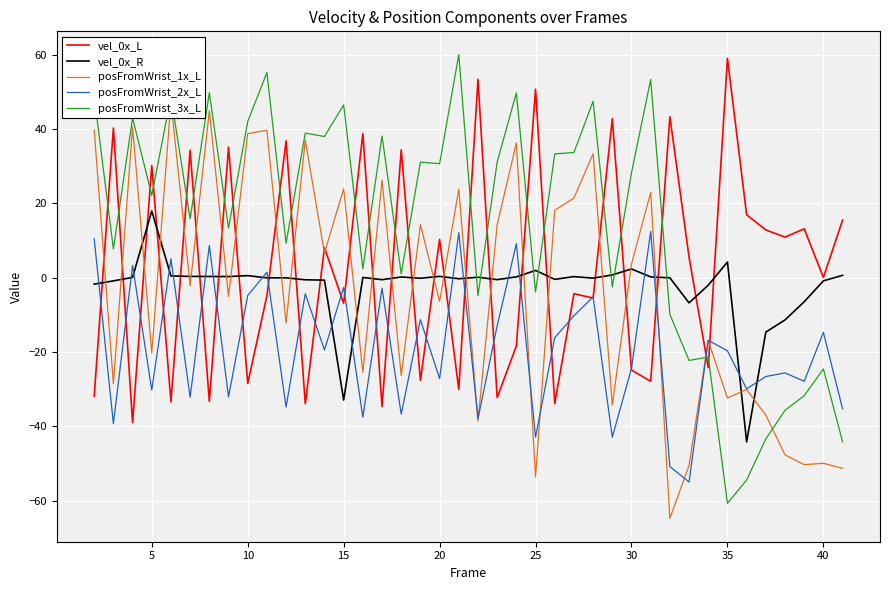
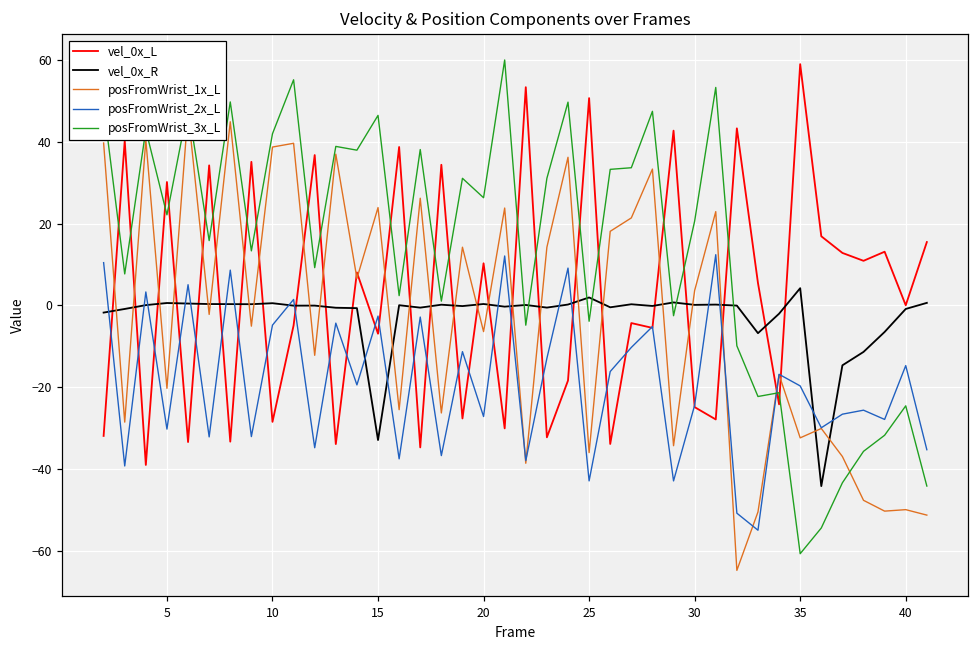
  {
    "vel_0x_L": {
      "5": 30,
      "10": -28,
      "15": -7,
      "20": 10,
      "25": 51,
      "35": 59,
      "40": 0
    },
    "vel_0x_R": {
-     "5": 18,
+     "5": 1,
      "10": 1,
      "15": -33,
      "20": 0,
      "25": 2,
-     "30": 2,
+     "30": 0,
      "35": 4,
      "40": -1
    },
    "posFromWrist_1x_L": {
      "5": -20,
      "10": 39,
      "15": 24,
      "20": -6,
-     "25": -54,
+     "25": -36,
      "30": 4,
      "35": -32,
      "40": -50
    },
    "posFromWrist_2x_L": {
      "5": -30,
      "10": -5,
      "15": -3,
      "20": -27,
      "25": -43,
      "35": -20,
      "40": -15
    },
    "posFromWrist_3x_L": {
      "5": 22,
      "10": 42,
      "15": 46,
-     "20": 31,
+     "20": 26,
      "25": -4,
-     "30": 28,
+     "30": 21,
      "35": -61,
      "40": -25
    }
  }
